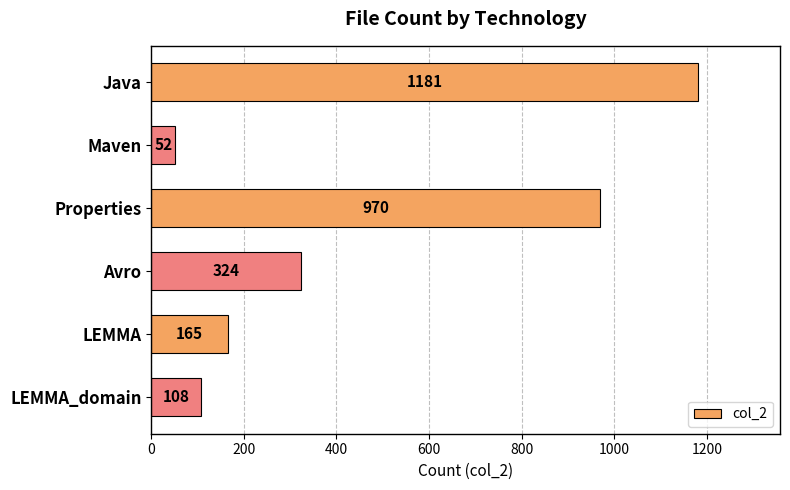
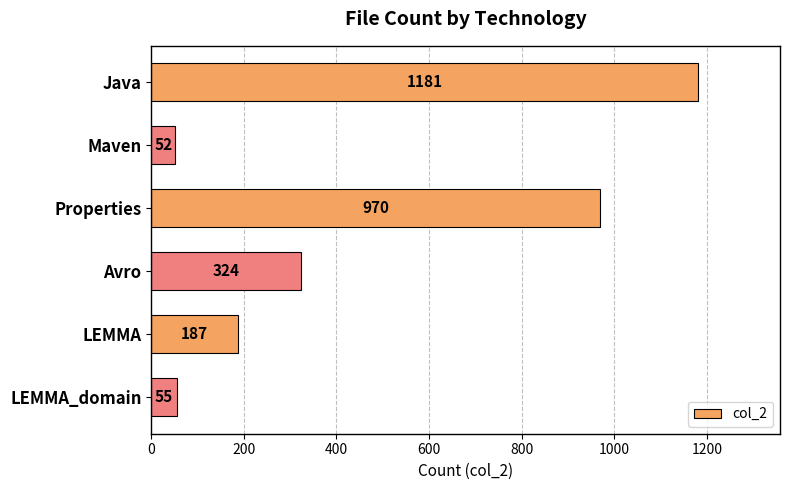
  {
    "Java": 1181,
    "Maven": 52,
    "Properties": 970,
    "Avro": 324,
-   "LEMMA": 165,
-   "LEMMA_domain": 108
+   "LEMMA": 187,
+   "LEMMA_domain": 55
  }
